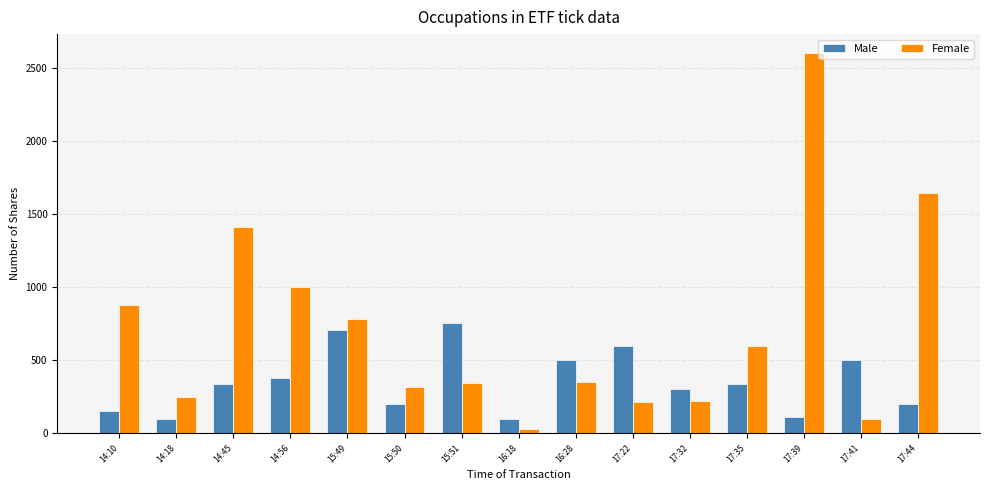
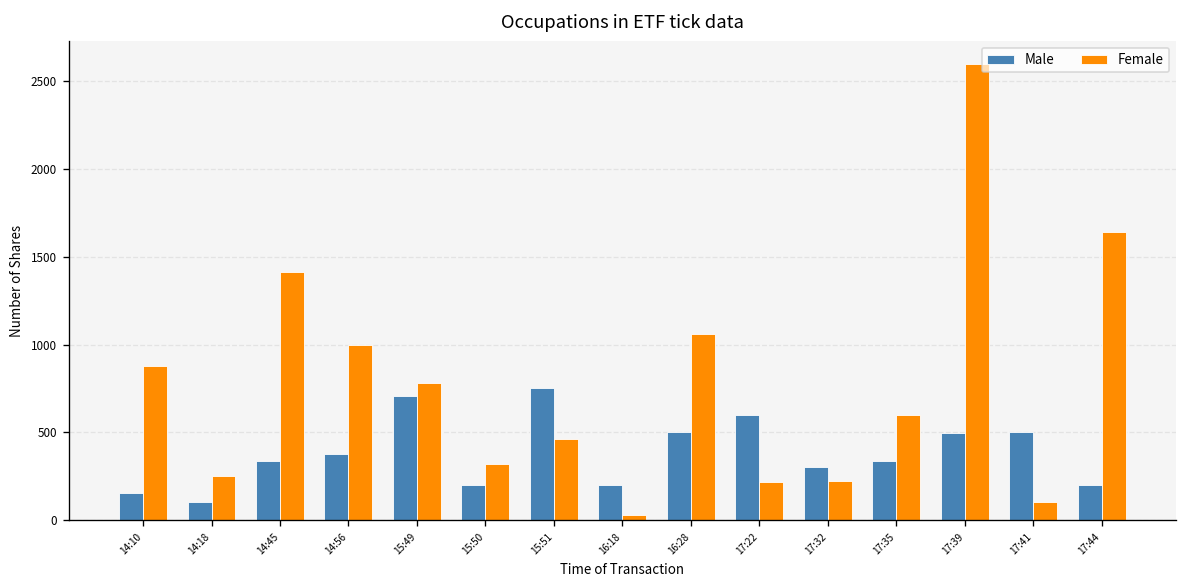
  {
    "Male": {
      "14:10": 150,
      "14:18": 100,
      "14:45": 340,
      "14:56": 380,
      "15:49": 710,
      "15:50": 200,
      "15:51": 750,
-     "16:18": 100,
+     "16:18": 200,
      "16:28": 500,
      "17:22": 600,
      "17:32": 300,
      "17:35": 340,
-     "17:39": 110,
+     "17:39": 500,
      "17:41": 500,
      "17:44": 200
    },
    "Female": {
      "14:10": 880,
      "14:18": 250,
      "14:45": 1410,
      "14:56": 1000,
      "15:49": 780,
      "15:50": 320,
-     "15:51": 340,
+     "15:51": 460,
      "16:18": 30,
-     "16:28": 350,
+     "16:28": 1060,
      "17:22": 220,
      "17:32": 220,
      "17:35": 600,
      "17:39": 2600,
      "17:41": 100,
      "17:44": 1640
    }
  }
